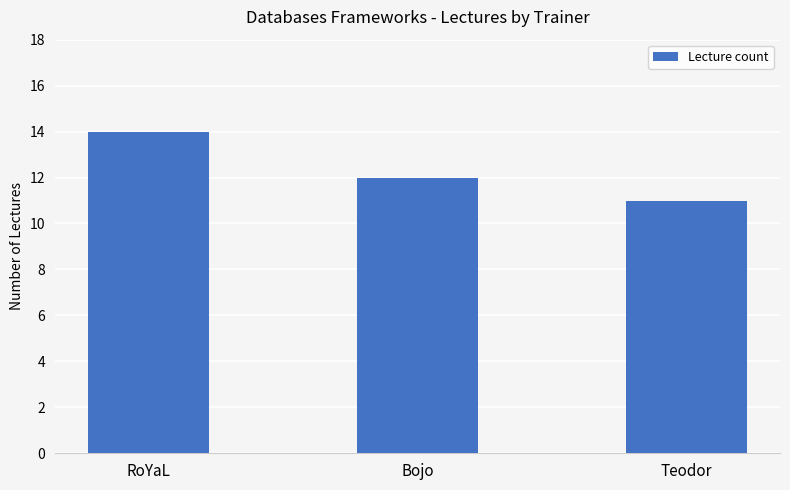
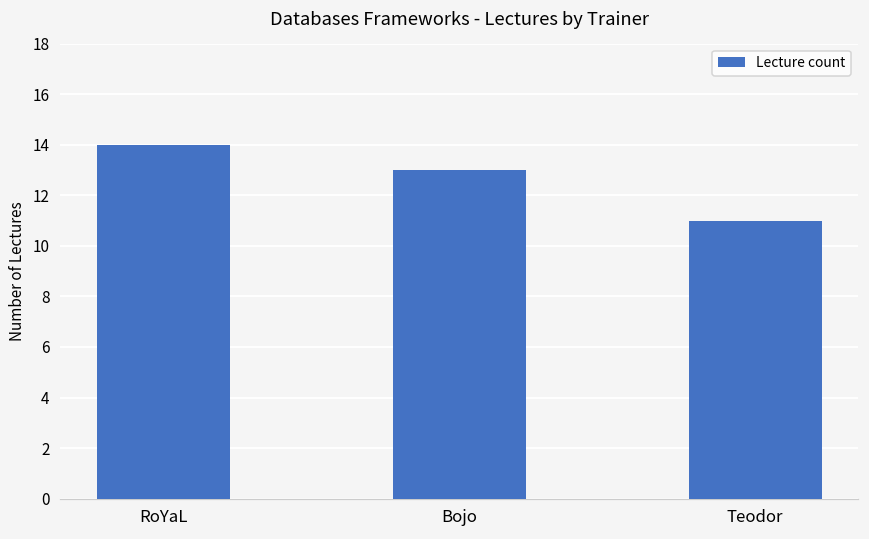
  {
    "RoYaL": 14,
-   "Bojo": 12,
+   "Bojo": 13,
    "Teodor": 11
  }
